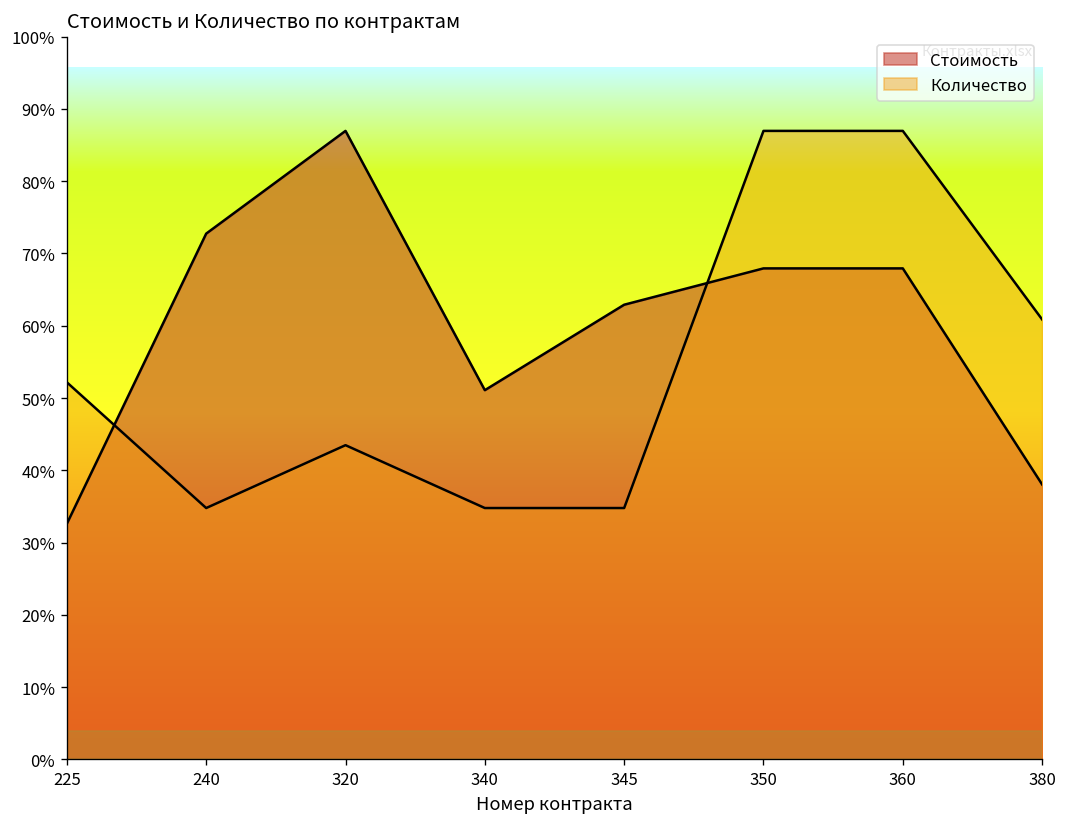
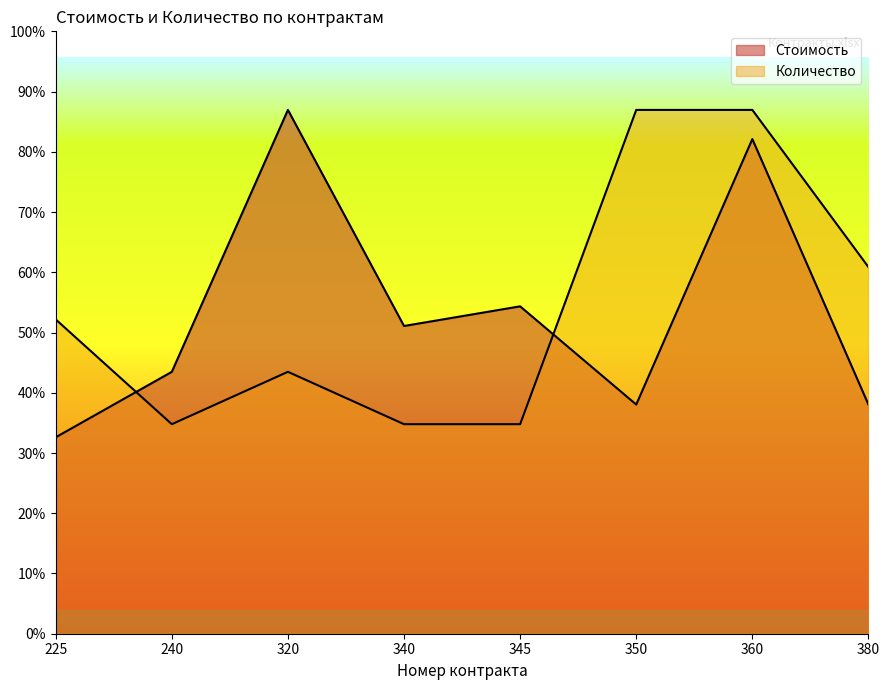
  {
    "Стоимость": {
      "225": "33%",
-     "240": "73%",
+     "240": "43%",
      "320": "87%",
      "340": "51%",
-     "345": "63%",
-     "350": "68%",
-     "360": "68%",
+     "345": "54%",
+     "350": "38%",
+     "360": "82%",
      "380": "38%"
    },
    "Количество": {
      "225": "52%",
      "240": "35%",
      "320": "43%",
      "340": "35%",
      "345": "35%",
      "350": "87%",
      "360": "87%",
      "380": "61%"
    }
  }
